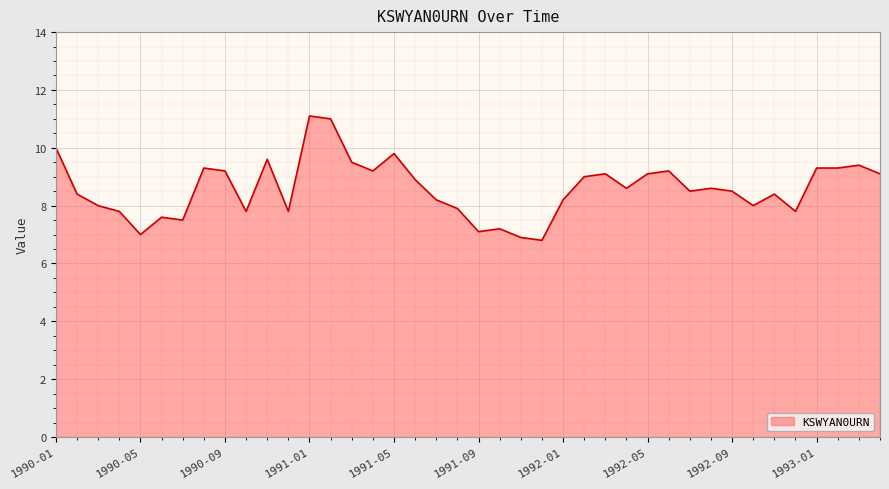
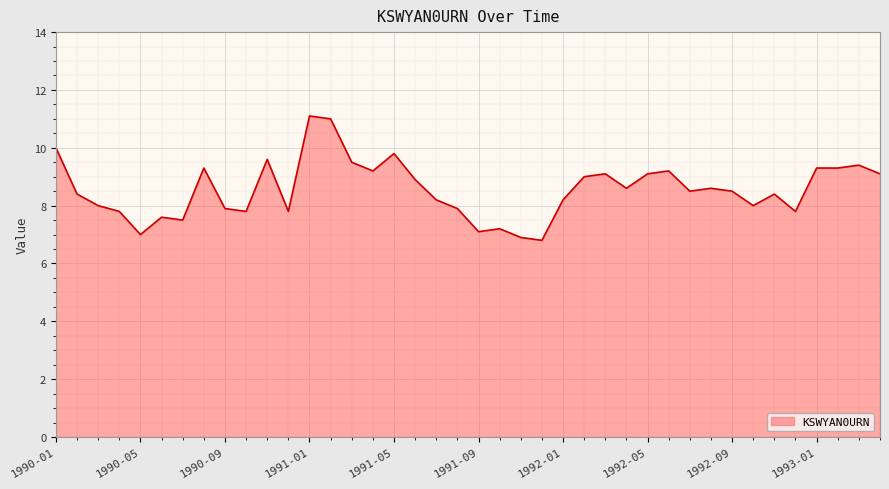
  {
    "1990-01": 10.0,
    "1990-05": 7.0,
-   "1990-09": 9.2,
+   "1990-09": 7.9,
    "1991-01": 11.1,
    "1991-05": 9.8,
    "1991-09": 7.1,
    "1992-01": 8.2,
    "1992-05": 9.1,
    "1992-09": 8.5,
    "1993-01": 9.3
  }
